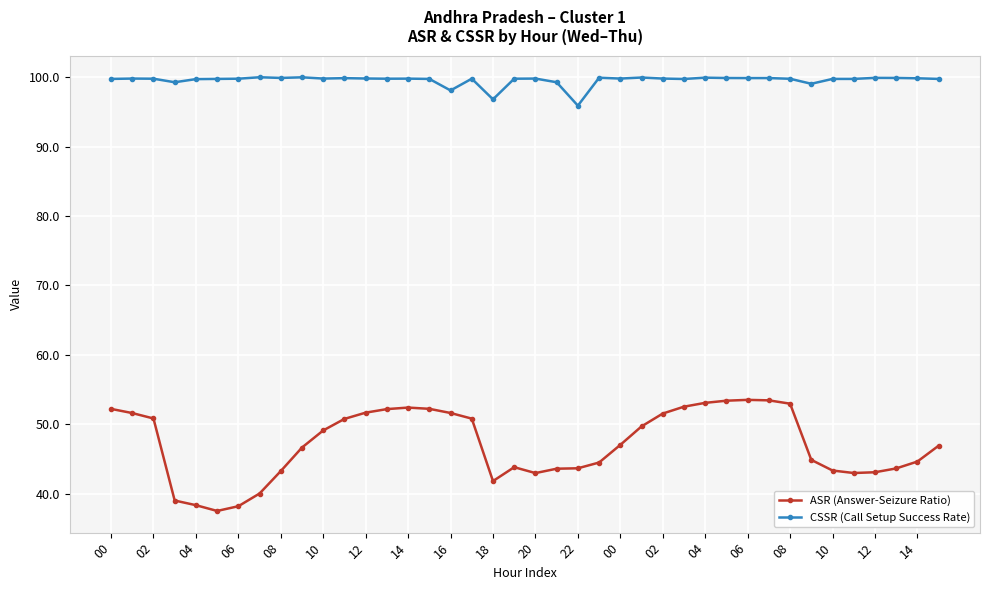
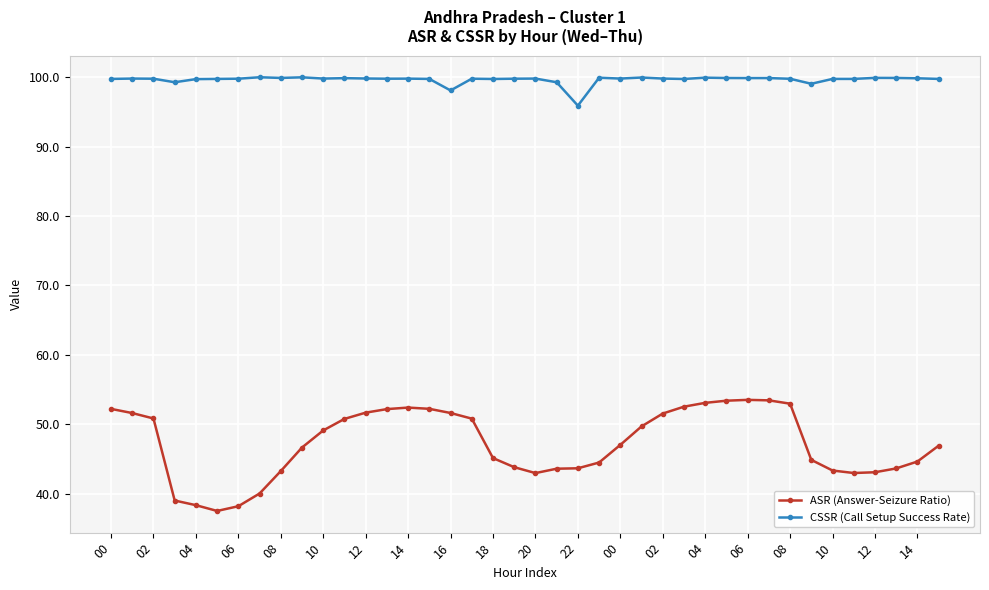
  {
    "ASR (Answer-Seizure Ratio)": {
      "16": 52,
-     "18": 42,
+     "18": 45,
      "20": 43,
      "22": 44
    },
    "CSSR (Call Setup Success Rate)": {
      "16": 98,
-     "18": 97,
+     "18": 100,
      "20": 100,
      "22": 96
    }
  }
